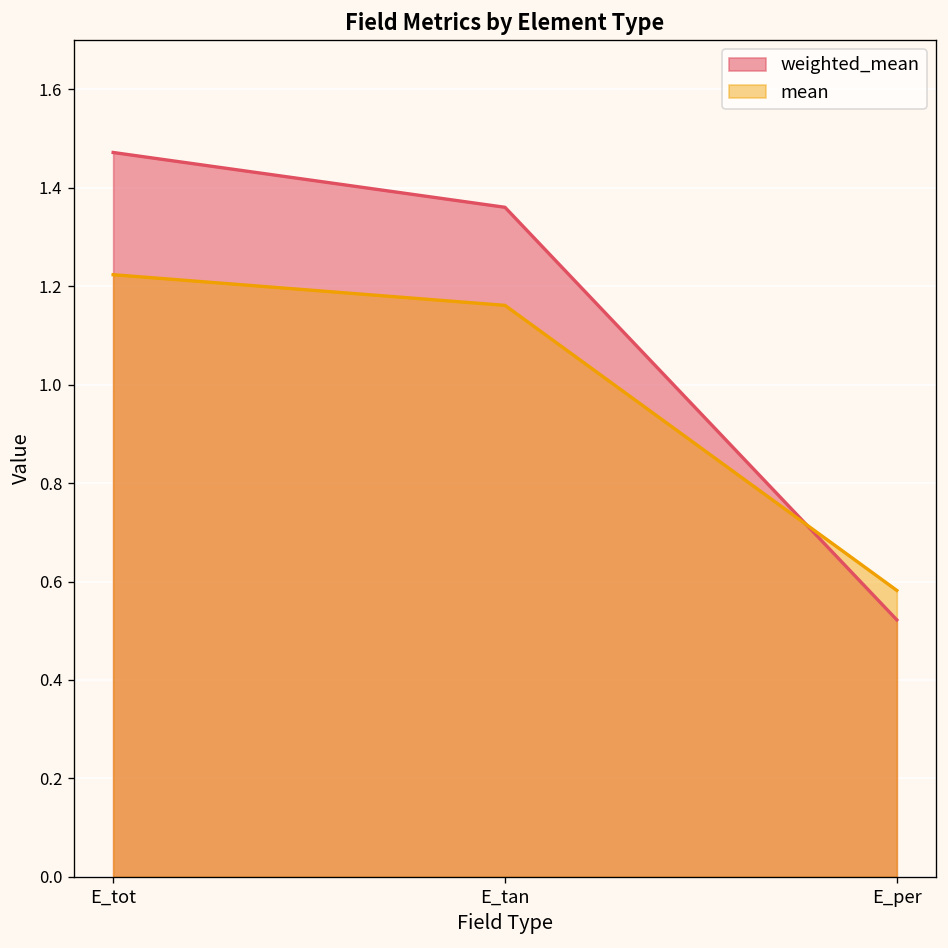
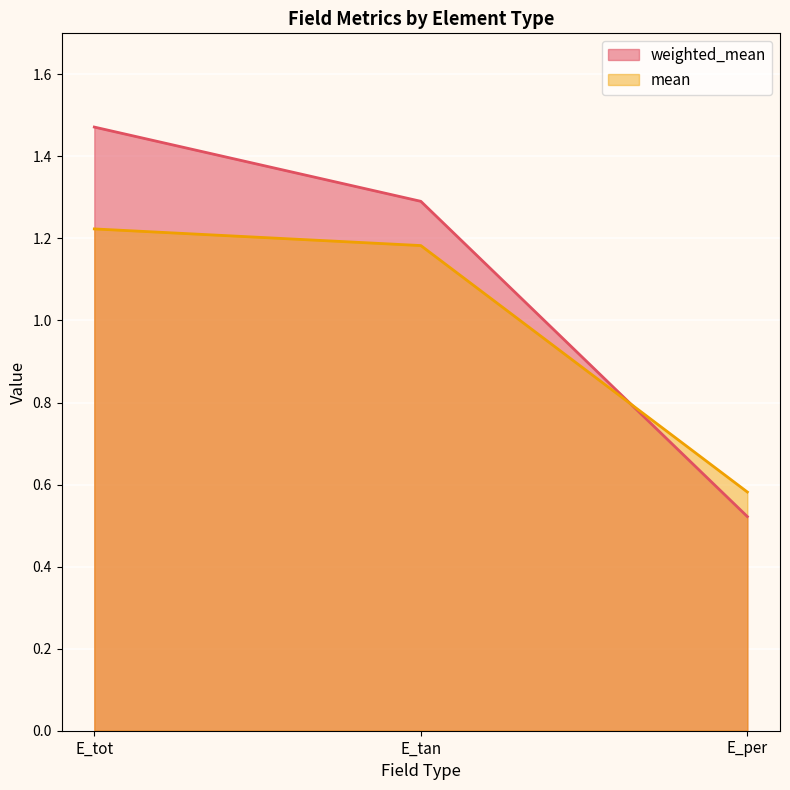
  {
    "weighted_mean": {
      "E_tot": 1.47,
-     "E_tan": 1.36,
+     "E_tan": 1.29,
      "E_per": 0.52
    },
    "mean": {
      "E_tot": 1.22,
-     "E_tan": 1.16,
+     "E_tan": 1.18,
      "E_per": 0.58
    }
  }
